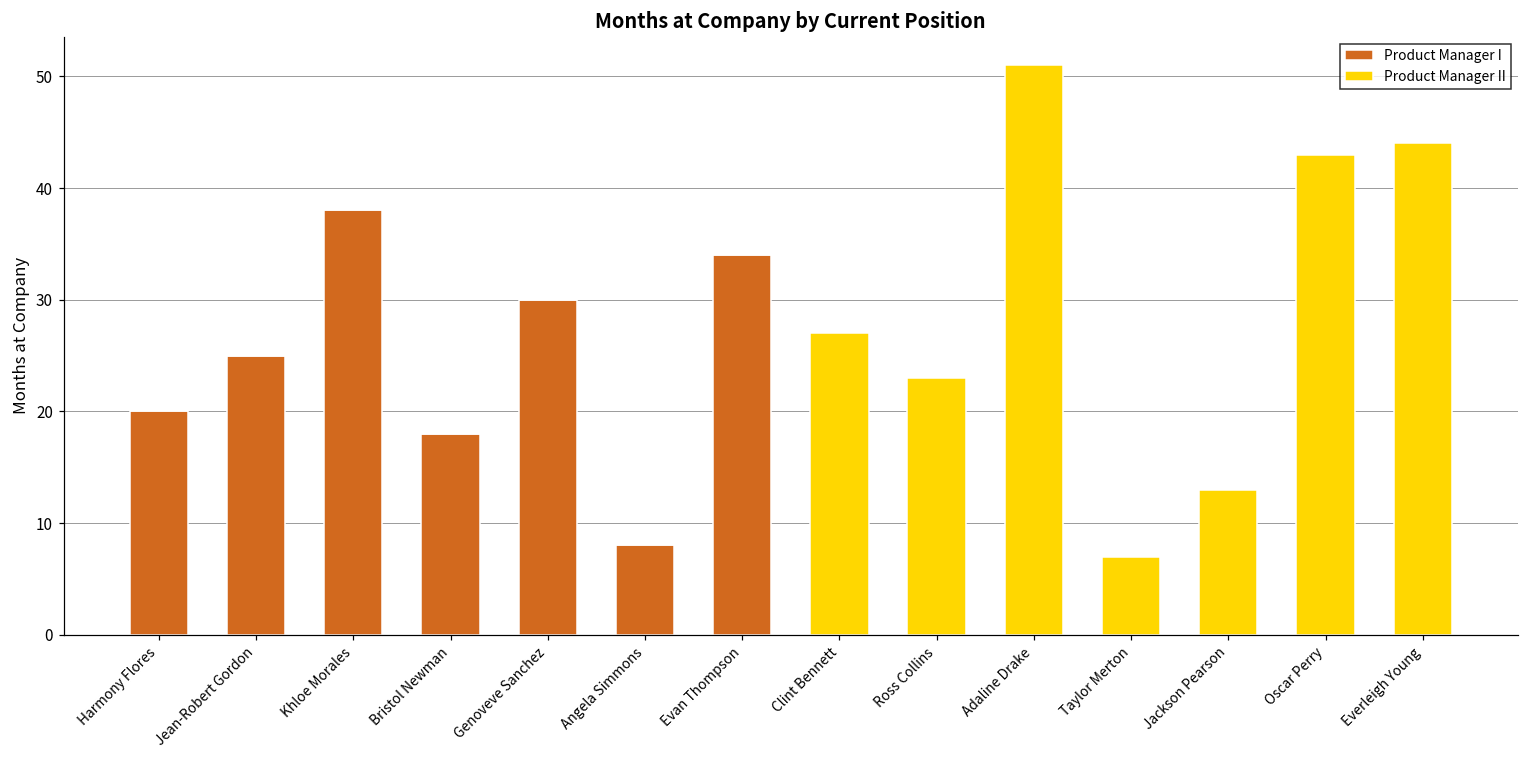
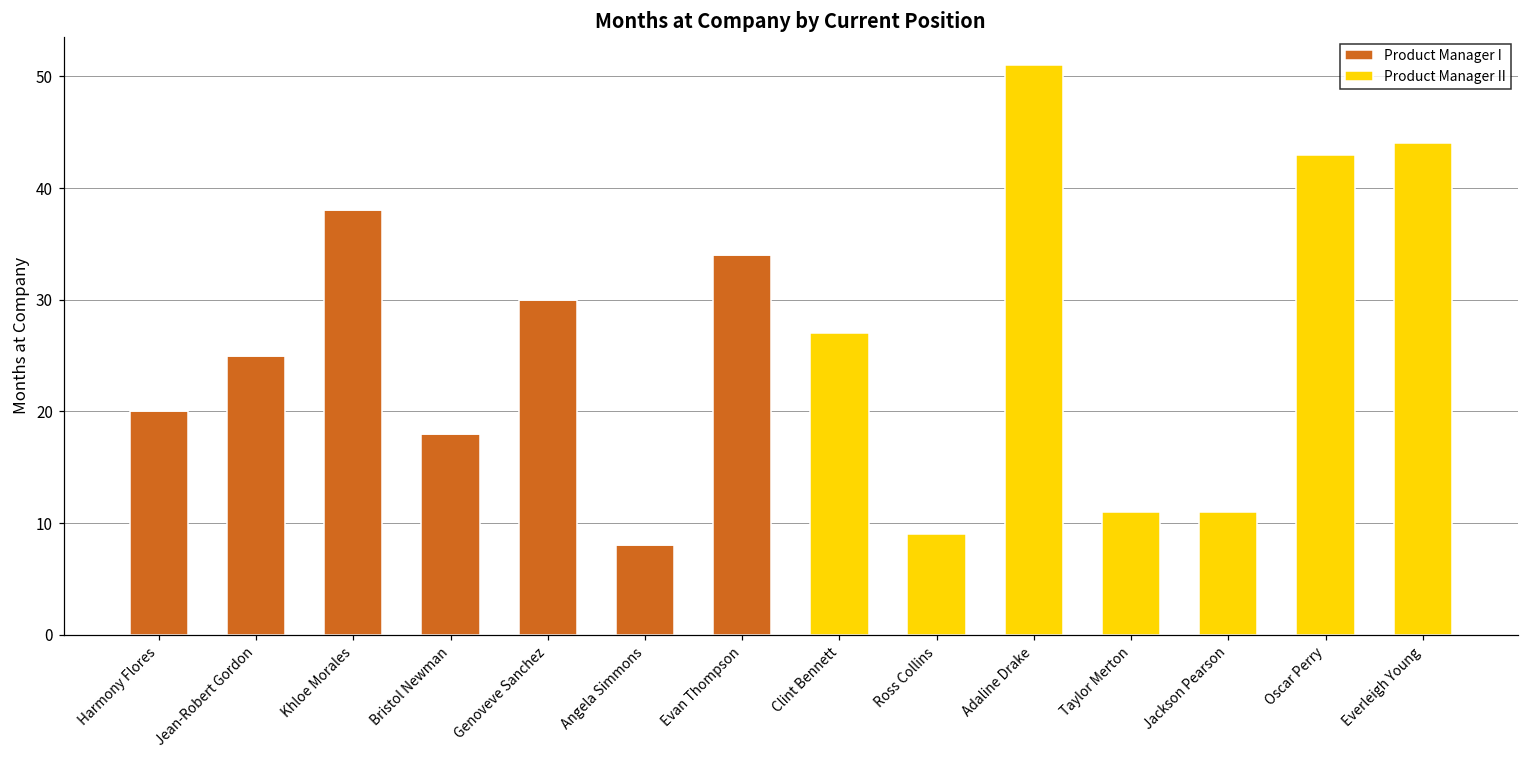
  {
    "Product Manager I": {
      "Harmony Flores": 20,
      "Jean-Robert Gordon": 25,
      "Khloe Morales": 38,
      "Bristol Newman": 18,
      "Genoveve Sanchez": 30,
      "Angela Simmons": 8,
      "Evan Thompson": 34,
      "Clint Bennett": 0,
      "Ross Collins": 0,
      "Adaline Drake": 0,
      "Taylor Merton": 0,
      "Jackson Pearson": 0,
      "Oscar Perry": 0,
      "Everleigh Young": 0
    },
    "Product Manager II": {
-     "Ross Collins": 23,
-     "Taylor Merton": 7,
-     "Jackson Pearson": 13
+     "Ross Collins": 9,
+     "Taylor Merton": 11,
+     "Jackson Pearson": 11
    }
  }
